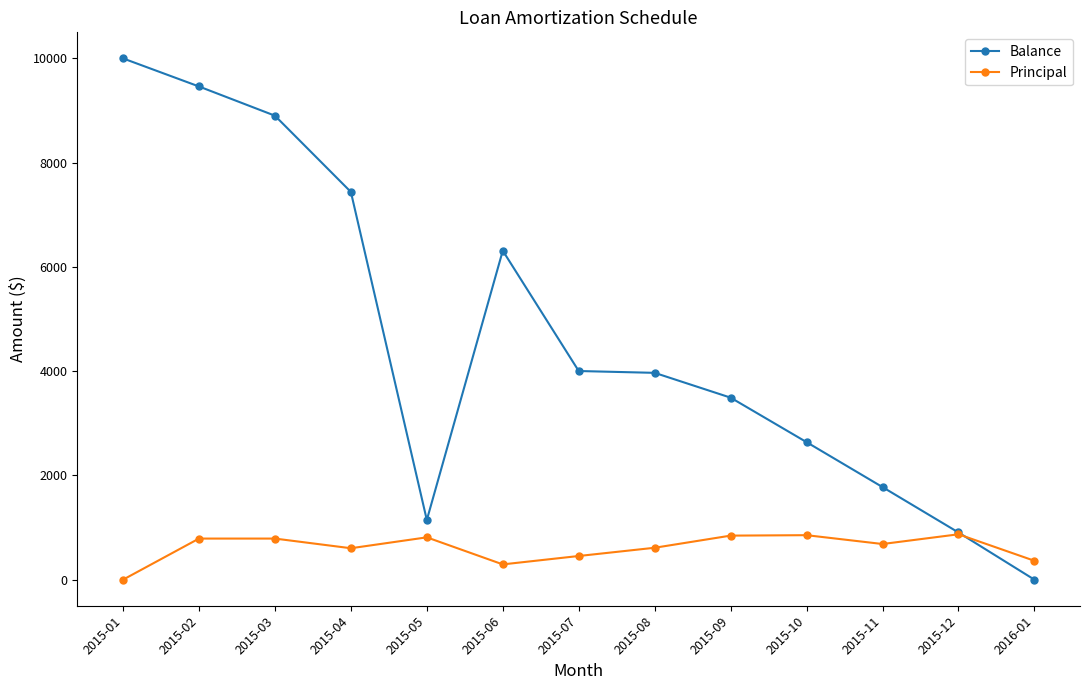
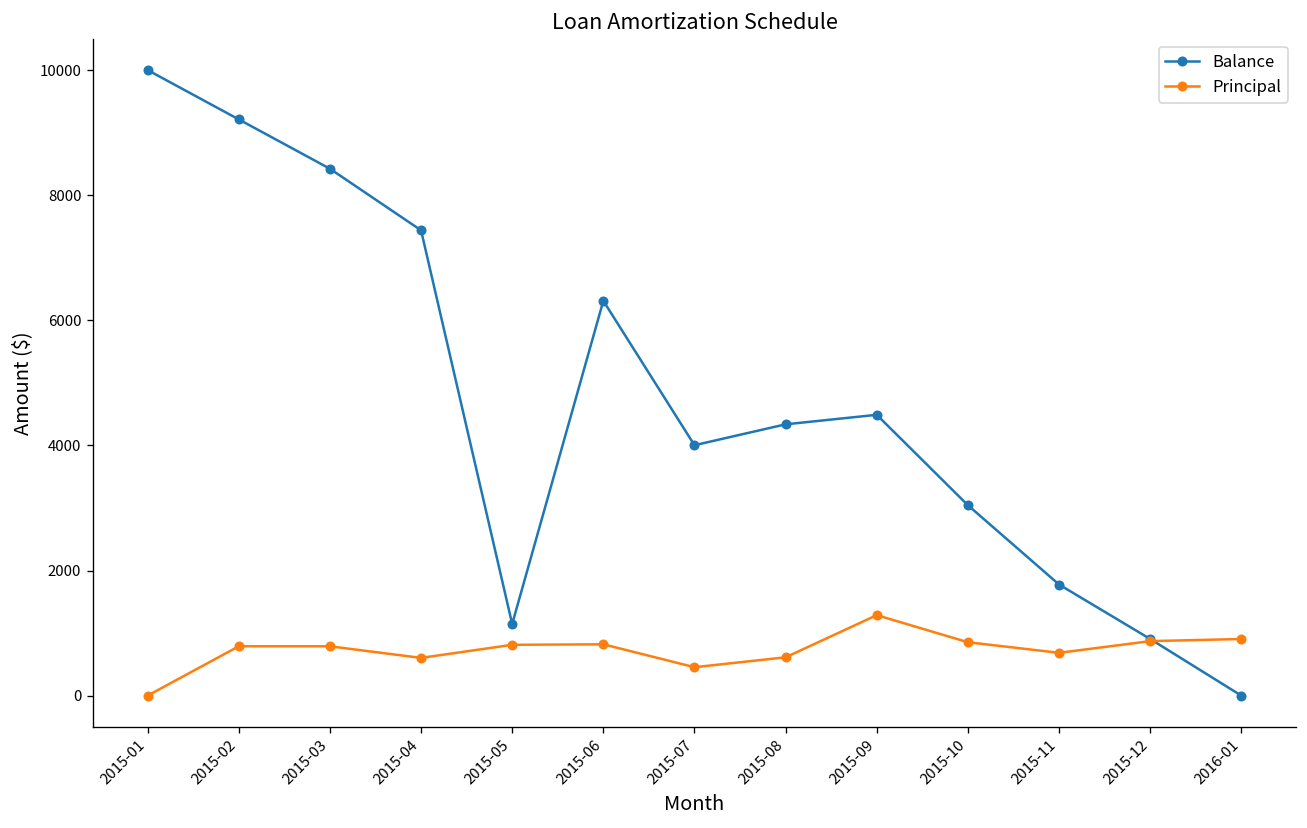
  {
    "Balance": {
      "2015-01": 10000,
-     "2015-02": 9500,
-     "2015-03": 8900,
+     "2015-02": 9200,
+     "2015-03": 8400,
      "2015-04": 7400,
      "2015-05": 1100,
      "2015-06": 6300,
      "2015-07": 4000,
-     "2015-08": 4000,
-     "2015-09": 3500,
-     "2015-10": 2600,
+     "2015-08": 4300,
+     "2015-09": 4500,
+     "2015-10": 3000,
      "2015-11": 1800,
      "2016-01": 0
    },
    "Principal": {
      "2015-01": 0,
      "2015-02": 800,
      "2015-03": 800,
      "2015-04": 600,
      "2015-05": 800,
-     "2015-06": 300,
+     "2015-06": 800,
      "2015-07": 500,
      "2015-08": 600,
-     "2015-09": 800,
+     "2015-09": 1300,
      "2015-10": 900,
      "2015-11": 700,
-     "2016-01": 400
+     "2016-01": 900
    }
  }
